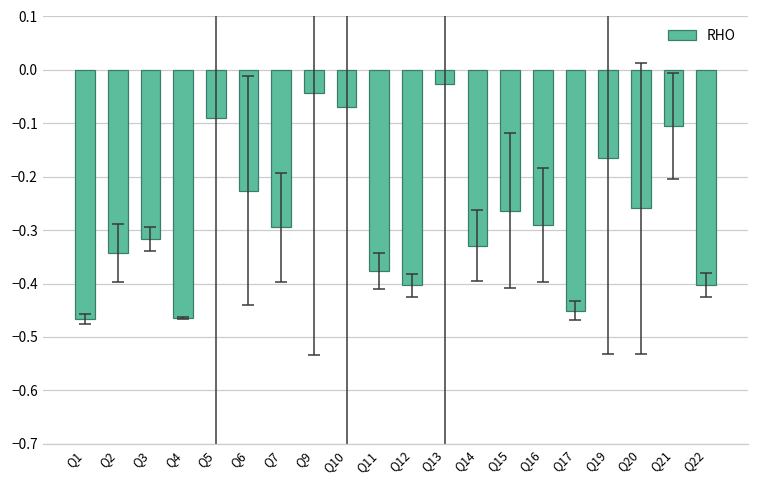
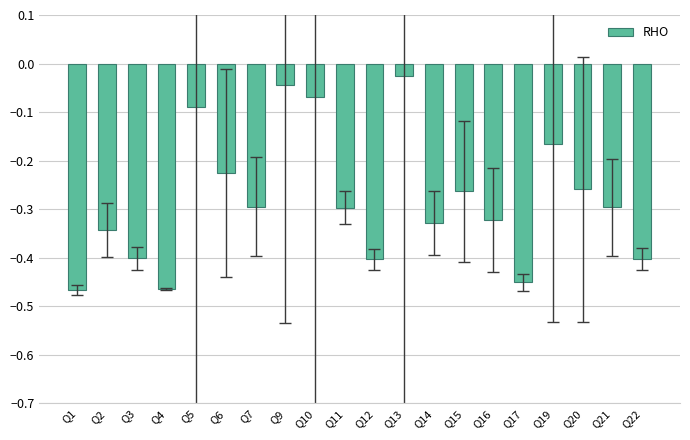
  {
    "RHO": {
      "Q1": -0.47,
      "Q2": -0.34,
-     "Q3": -0.32,
+     "Q3": -0.40,
      "Q4": -0.46,
      "Q5": -0.09,
      "Q6": -0.23,
      "Q7": -0.29,
      "Q9": -0.04,
      "Q10": -0.07,
-     "Q11": -0.38,
+     "Q11": -0.30,
      "Q12": -0.40,
      "Q13": -0.03,
      "Q14": -0.33,
      "Q15": -0.26,
-     "Q16": -0.29,
+     "Q16": -0.32,
      "Q17": -0.45,
      "Q19": -0.16,
      "Q20": -0.26,
-     "Q21": -0.10,
+     "Q21": -0.30,
      "Q22": -0.40
    }
  }
